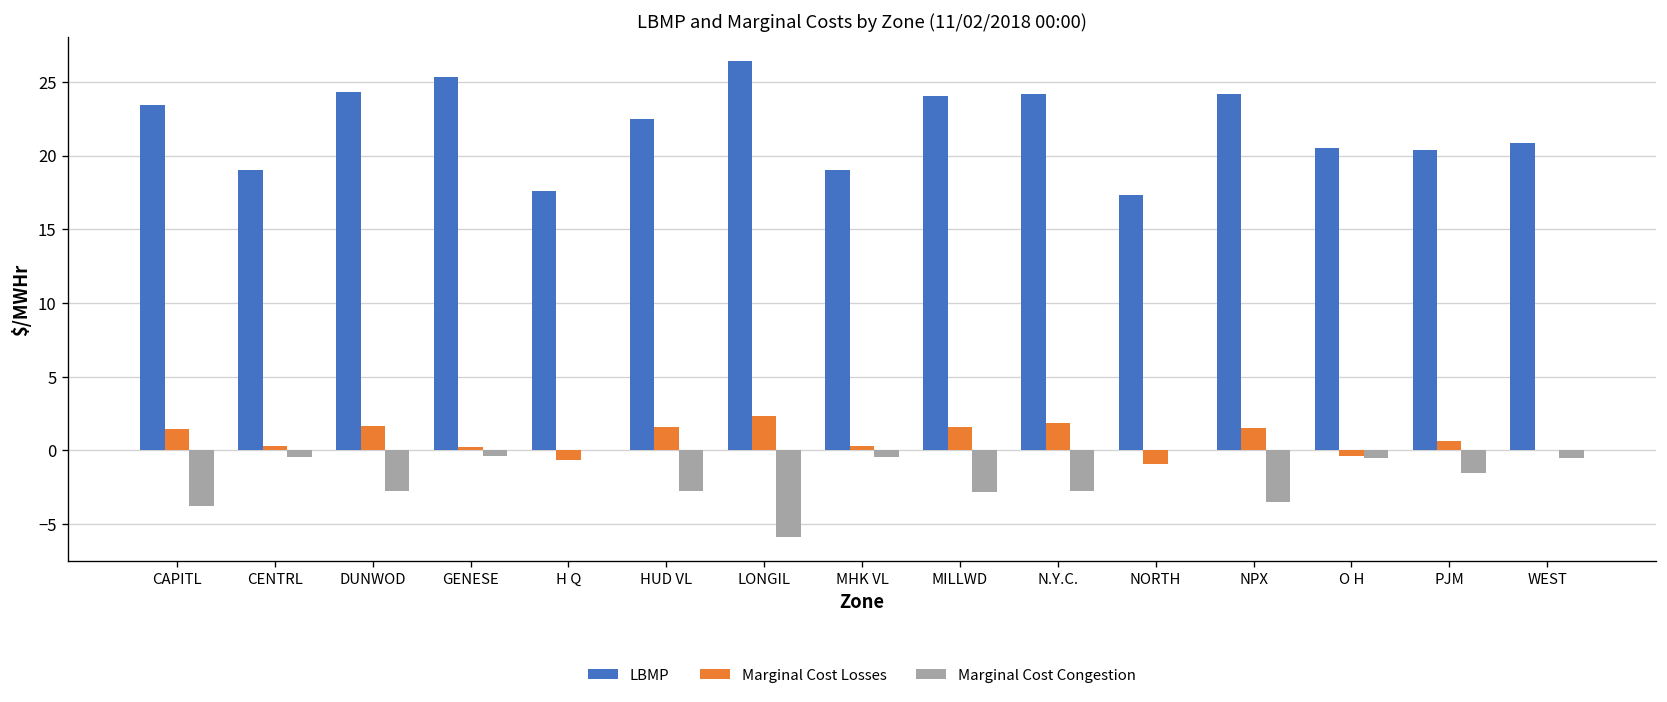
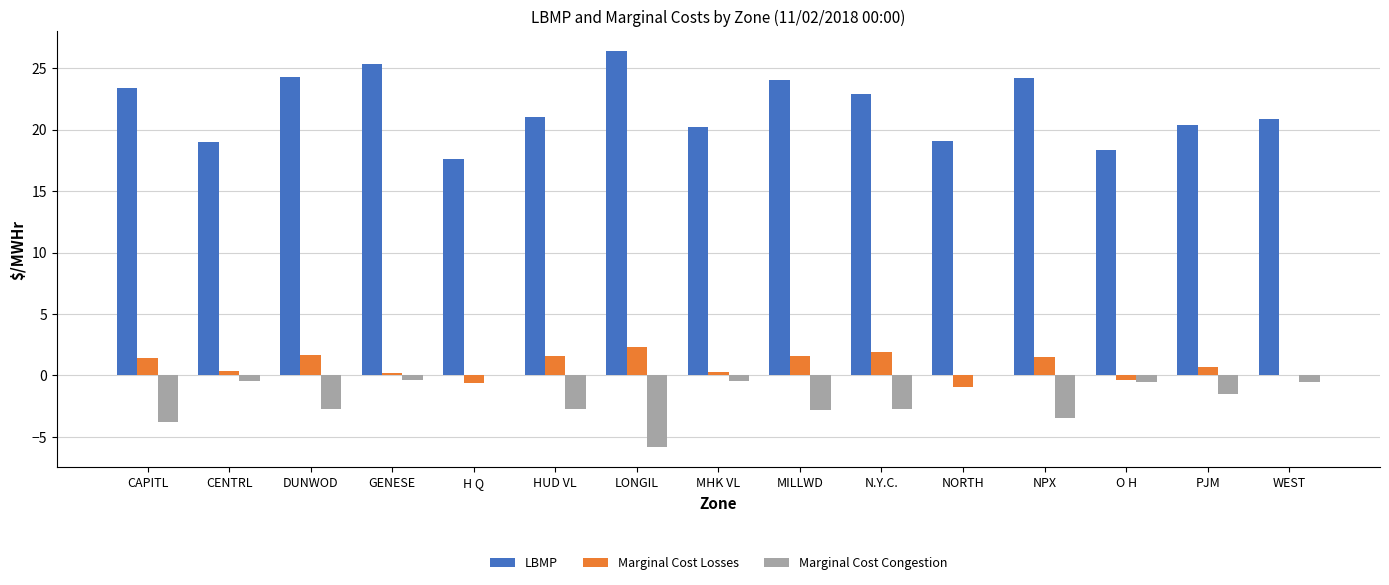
  {
    "LBMP": {
      "CAPITL": 23.4,
      "CENTRL": 19.0,
      "DUNWOD": 24.3,
      "GENESE": 25.3,
      "H Q": 17.6,
-     "HUD VL": 22.5,
+     "HUD VL": 21.0,
      "LONGIL": 26.4,
-     "MHK VL": 19.0,
+     "MHK VL": 20.2,
      "MILLWD": 24.0,
-     "N.Y.C.": 24.2,
-     "NORTH": 17.3,
+     "N.Y.C.": 22.9,
+     "NORTH": 19.1,
      "NPX": 24.2,
-     "O H": 20.5,
+     "O H": 18.3,
      "PJM": 20.4,
      "WEST": 20.8
    },
    "Marginal Cost Losses": {
      "CAPITL": 1.4,
      "CENTRL": 0.3,
      "DUNWOD": 1.7,
      "GENESE": 0.2,
      "H Q": -0.6,
      "HUD VL": 1.6,
      "LONGIL": 2.3,
      "MHK VL": 0.3,
      "MILLWD": 1.6,
      "N.Y.C.": 1.9,
      "NORTH": -0.9,
      "NPX": 1.5,
      "O H": -0.4,
      "PJM": 0.7
    },
    "Marginal Cost Congestion": {
      "CAPITL": -3.8,
      "CENTRL": -0.5,
      "DUNWOD": -2.8,
      "GENESE": -0.4,
      "H Q": 0.0,
      "HUD VL": -2.7,
      "LONGIL": -5.9,
      "MHK VL": -0.5,
      "MILLWD": -2.8,
      "N.Y.C.": -2.8,
      "NORTH": 0.0,
      "NPX": -3.5,
      "O H": -0.5,
      "PJM": -1.5,
      "WEST": -0.5
    }
  }
